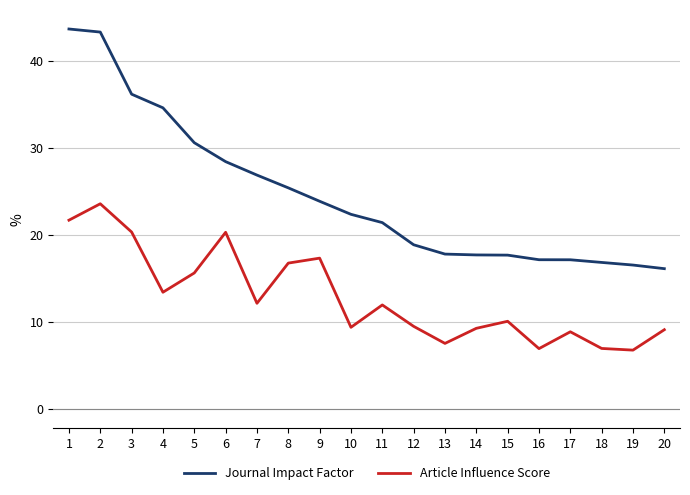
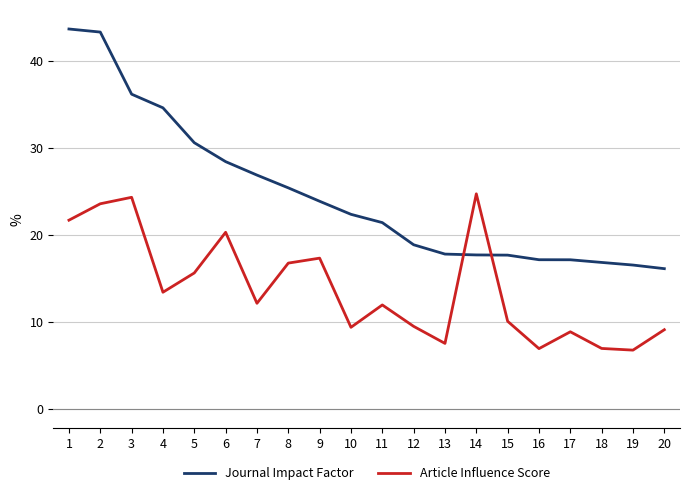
  {
    "Journal Impact Factor": {
      "1": 44,
      "2": 43,
      "3": 36,
      "4": 35,
      "5": 31,
      "6": 28,
      "7": 27,
      "8": 25,
      "9": 24,
      "10": 22,
      "11": 21,
      "12": 19,
      "13": 18,
      "14": 18,
      "15": 18,
      "16": 17,
      "17": 17,
      "18": 17,
      "19": 17,
      "20": 16
    },
    "Article Influence Score": {
      "1": 22,
      "2": 24,
-     "3": 20,
+     "3": 24,
      "4": 13,
      "5": 16,
      "6": 20,
      "7": 12,
      "8": 17,
      "9": 17,
      "10": 9,
      "11": 12,
      "12": 10,
      "13": 8,
-     "14": 9,
+     "14": 25,
      "15": 10,
      "16": 7,
      "17": 9,
      "18": 7,
      "19": 7,
      "20": 9
    }
  }
